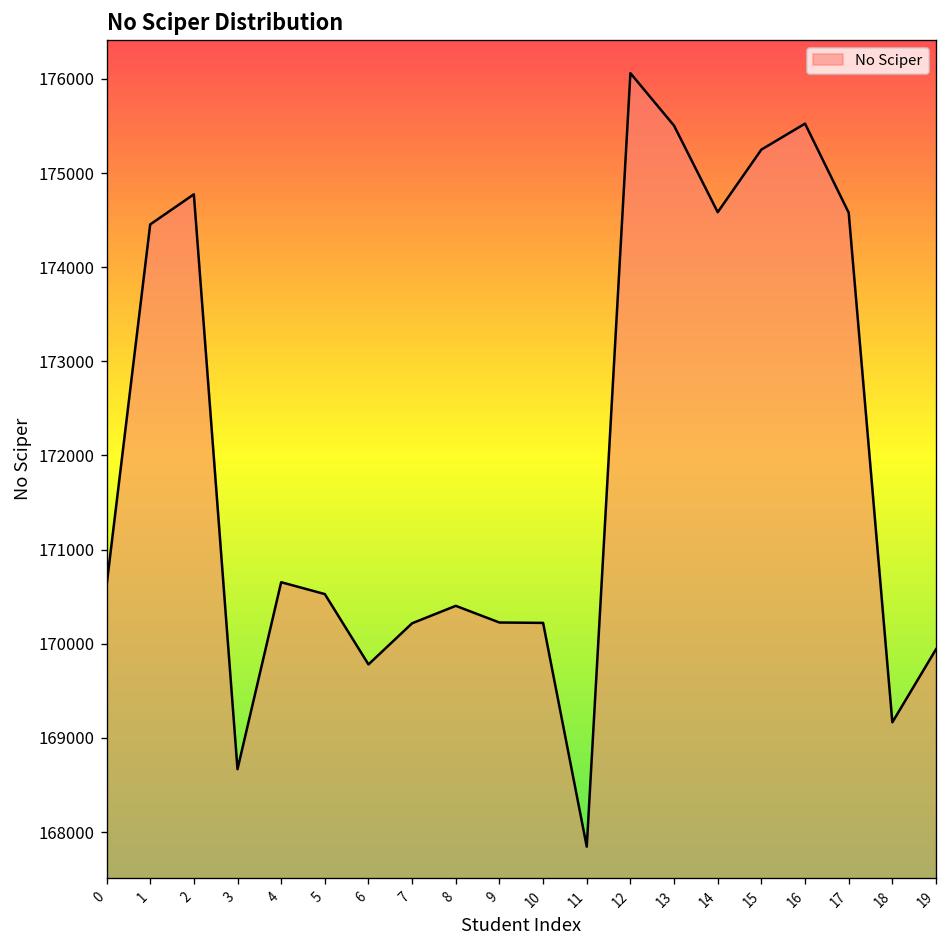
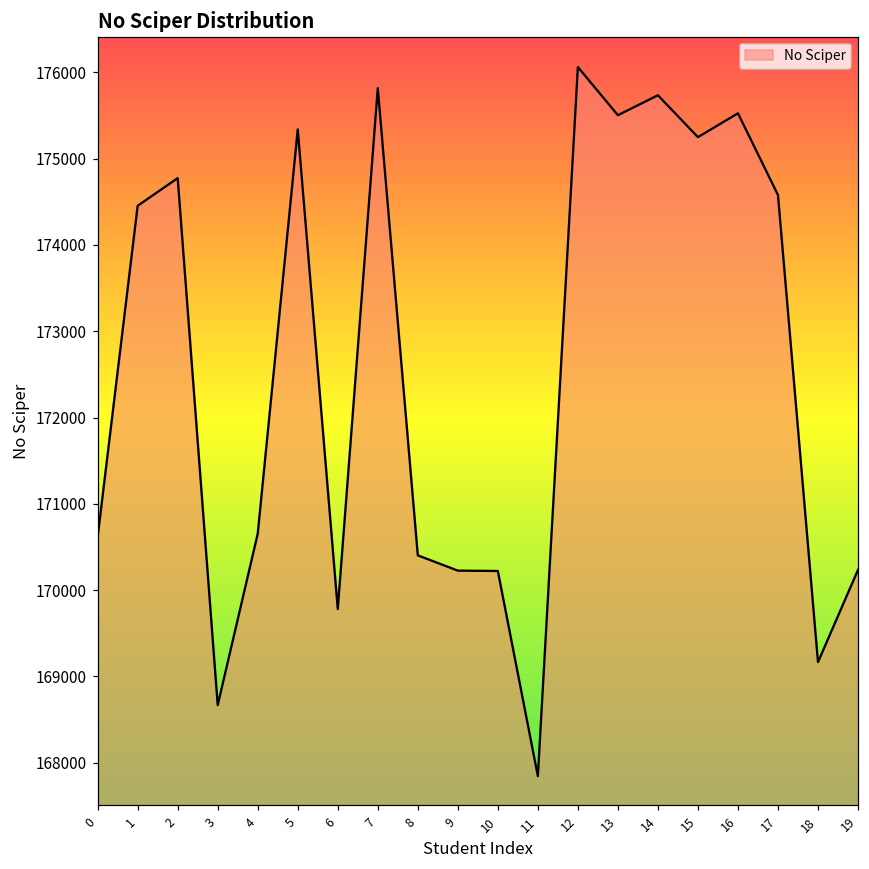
  {
    "0": 170600,
    "1": 174500,
    "2": 174800,
    "3": 168700,
    "4": 170700,
-   "5": 170500,
+   "5": 175300,
    "6": 169800,
-   "7": 170200,
+   "7": 175800,
    "8": 170400,
    "9": 170200,
    "10": 170200,
    "11": 167800,
    "12": 176100,
    "13": 175500,
-   "14": 174600,
+   "14": 175700,
    "15": 175200,
    "16": 175500,
    "17": 174600,
    "18": 169200,
-   "19": 169900
+   "19": 170200
  }
